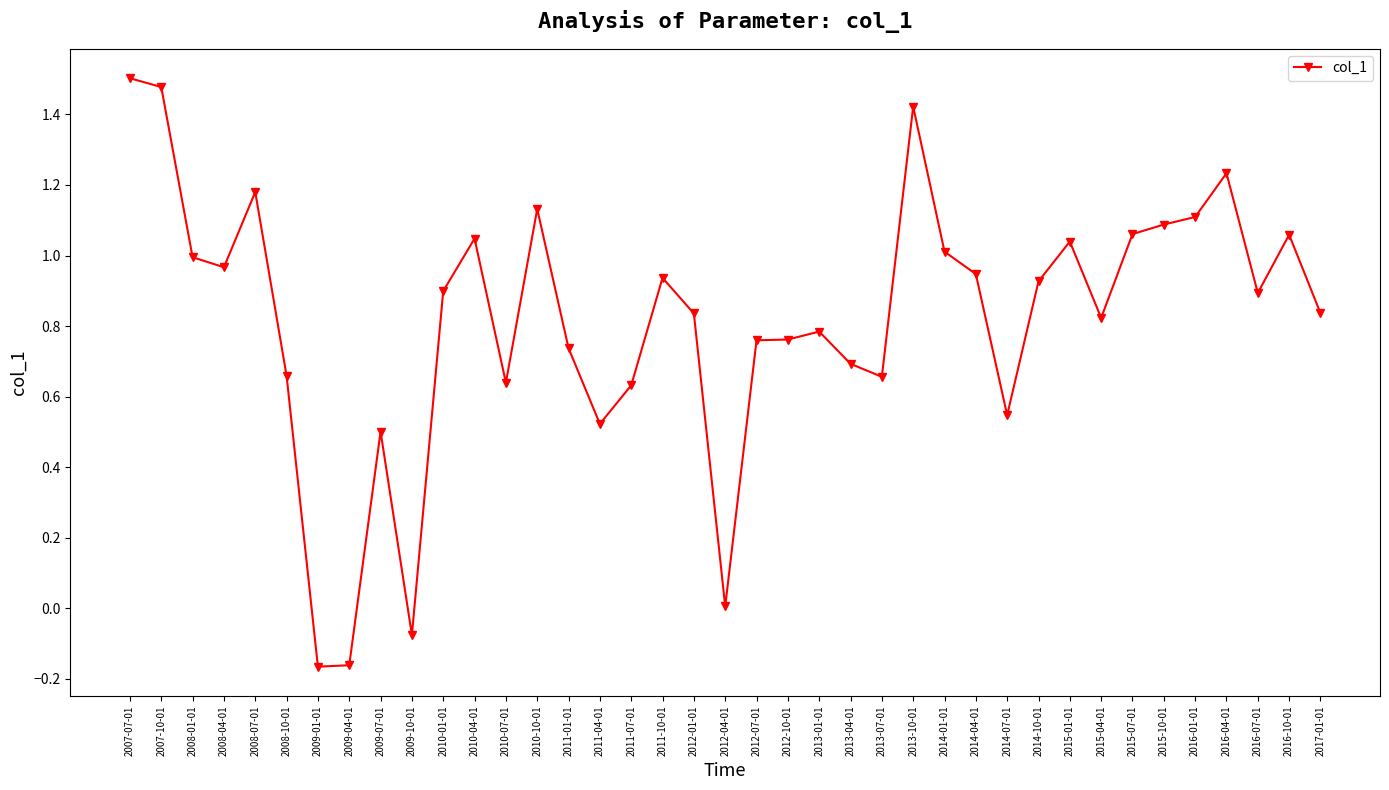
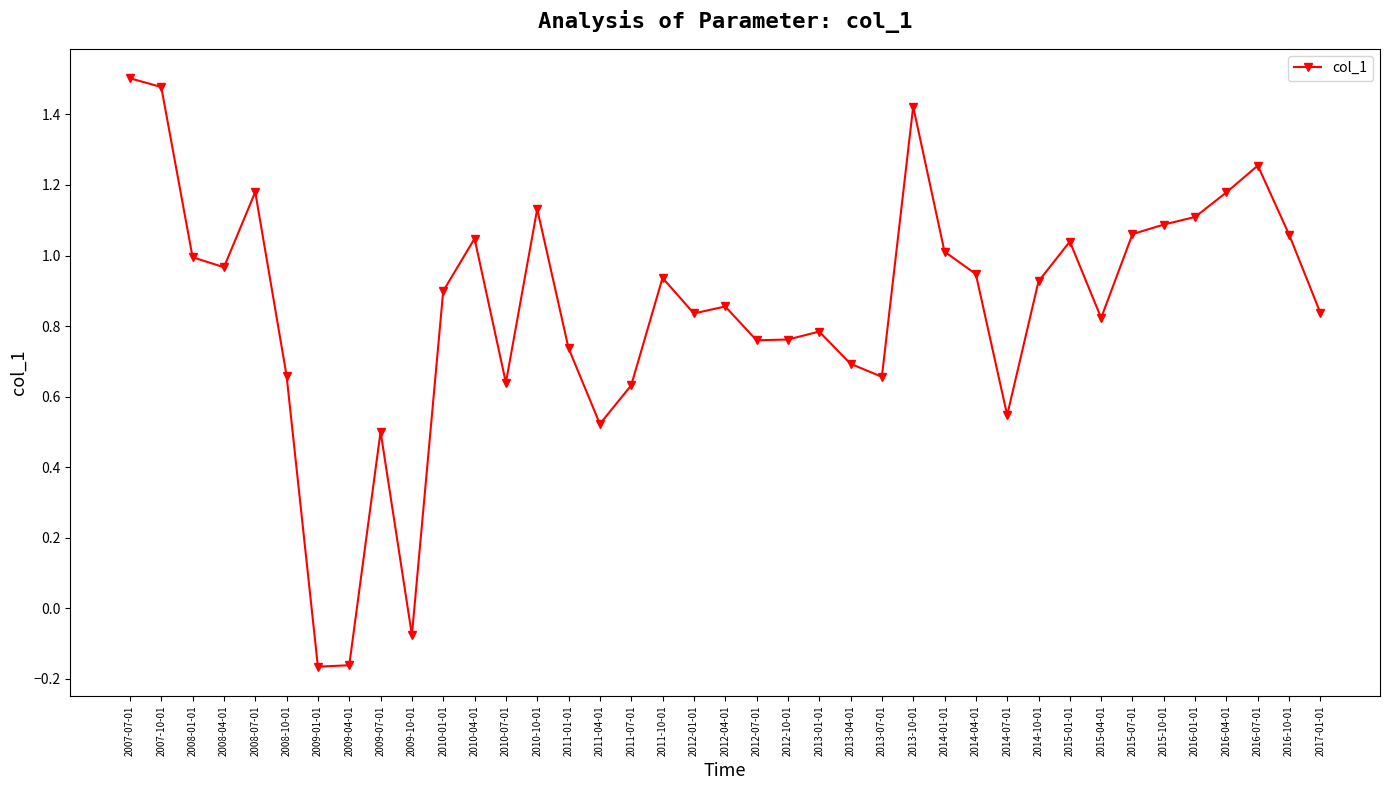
  {
    "2007-07-01": 1.50,
    "2007-10-01": 1.48,
    "2008-01-01": 1.00,
    "2008-04-01": 0.97,
    "2008-07-01": 1.18,
    "2008-10-01": 0.66,
    "2009-01-01": -0.17,
    "2009-04-01": -0.16,
    "2009-07-01": 0.50,
    "2009-10-01": -0.08,
    "2010-01-01": 0.90,
    "2010-04-01": 1.05,
    "2010-07-01": 0.64,
    "2010-10-01": 1.13,
    "2011-01-01": 0.74,
    "2011-04-01": 0.52,
    "2011-07-01": 0.63,
    "2011-10-01": 0.94,
    "2012-01-01": 0.84,
-   "2012-04-01": 0.01,
+   "2012-04-01": 0.86,
    "2012-07-01": 0.76,
    "2012-10-01": 0.76,
    "2013-01-01": 0.78,
    "2013-04-01": 0.69,
    "2013-07-01": 0.66,
    "2013-10-01": 1.42,
    "2014-01-01": 1.01,
    "2014-04-01": 0.95,
    "2014-07-01": 0.55,
    "2014-10-01": 0.93,
    "2015-01-01": 1.04,
    "2015-04-01": 0.82,
    "2015-07-01": 1.06,
    "2015-10-01": 1.09,
    "2016-01-01": 1.11,
-   "2016-04-01": 1.23,
-   "2016-07-01": 0.89,
+   "2016-04-01": 1.18,
+   "2016-07-01": 1.25,
    "2016-10-01": 1.06,
    "2017-01-01": 0.84
  }
